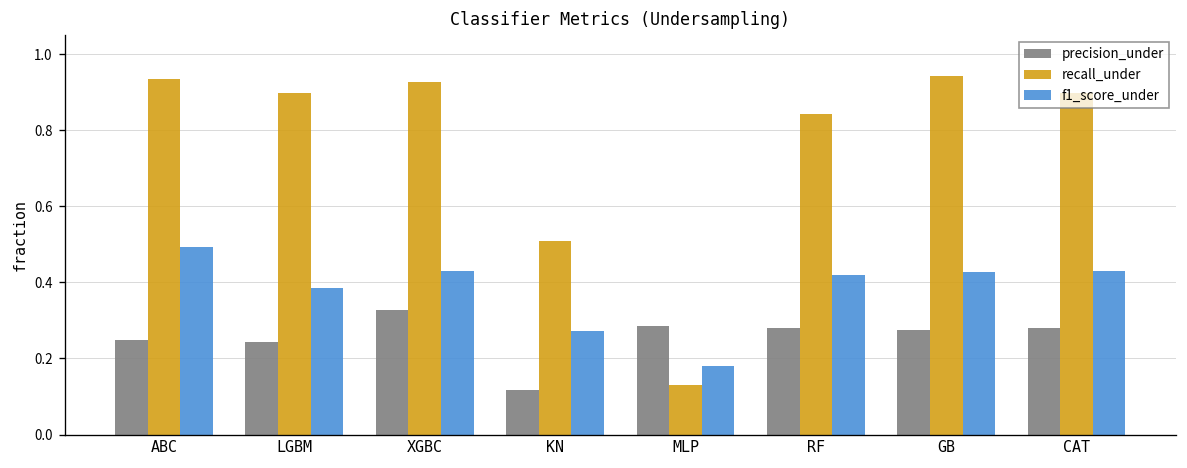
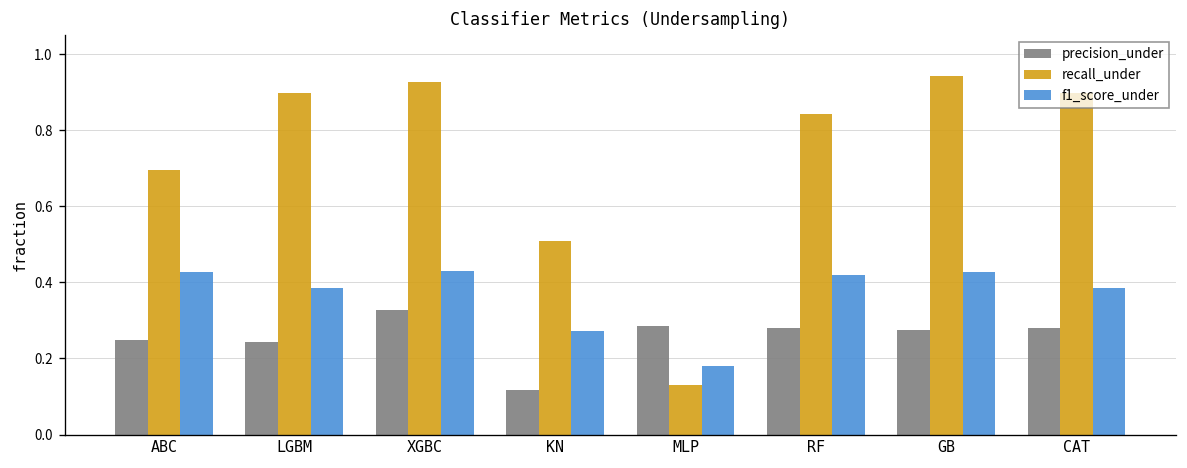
  {
    "precision_under": {
      "ABC": 0.25,
      "LGBM": 0.24,
      "XGBC": 0.33,
      "KN": 0.12,
      "MLP": 0.28,
      "RF": 0.28,
      "GB": 0.28,
      "CAT": 0.28
    },
    "recall_under": {
-     "ABC": 0.93,
+     "ABC": 0.69,
      "LGBM": 0.90,
      "XGBC": 0.93,
      "KN": 0.51,
      "MLP": 0.13,
      "RF": 0.84,
      "GB": 0.94
    },
    "f1_score_under": {
-     "ABC": 0.49,
+     "ABC": 0.43,
      "LGBM": 0.38,
      "XGBC": 0.43,
      "KN": 0.27,
      "MLP": 0.18,
      "RF": 0.42,
      "GB": 0.43,
-     "CAT": 0.43
+     "CAT": 0.39
    }
  }
